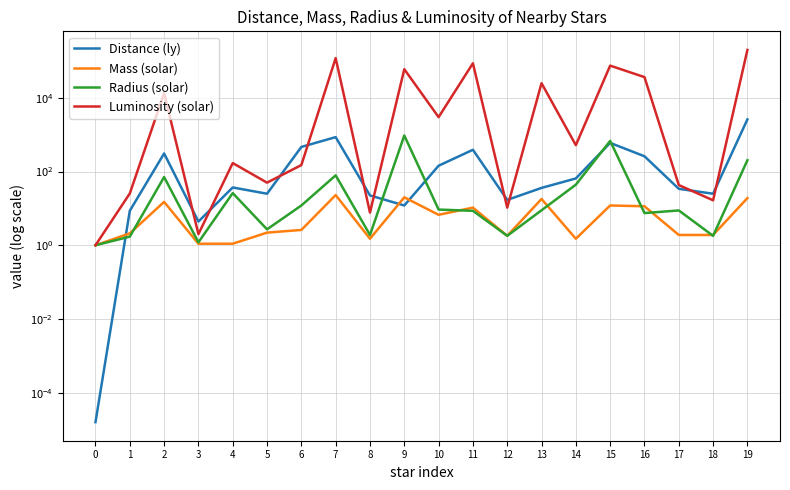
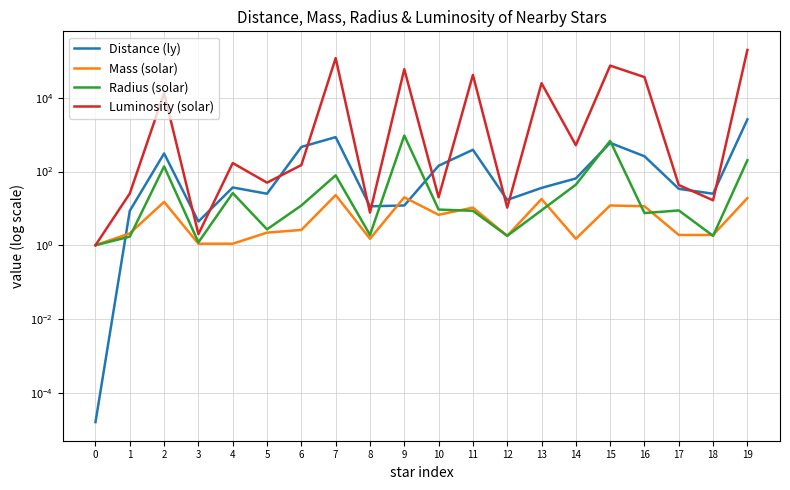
  {
    "Distance (ly)": {
      "0": 0.000016,
      "1": 9,
      "2": 300,
      "3": 4,
      "4": 40,
      "5": 30,
      "6": 500,
      "7": 900,
-     "8": 20,
+     "8": 11,
      "9": 12,
      "10": 140,
      "11": 400,
      "12": 20,
      "13": 40,
      "14": 70,
      "16": 300,
      "17": 30,
      "18": 30,
      "19": 3000
    },
    "Mass (solar)": {
      "1": 2,
      "2": 15,
      "4": 1,
      "5": 2,
      "6": 3,
      "7": 20,
      "8": 1.5,
      "9": 20,
      "10": 7,
      "11": 11,
      "13": 20,
      "14": 1.5,
      "15": 12,
      "16": 11,
      "17": 2,
      "19": 20
    },
    "Radius (solar)": {
      "1": 2,
-     "2": 70,
+     "2": 140,
      "4": 30,
      "5": 3,
      "6": 12,
      "7": 80,
      "8": 2,
      "9": 1000,
      "10": 9,
      "11": 9,
      "13": 9,
      "14": 40,
      "16": 7,
      "17": 9,
      "19": 200
    },
    "Luminosity (solar)": {
      "1": 30,
      "3": 2,
      "4": 200,
      "5": 50,
      "6": 150,
      "7": 120000,
      "8": 8,
      "9": 60000,
-     "10": 3000,
-     "11": 90000,
+     "10": 20,
+     "11": 40000,
      "12": 11,
      "13": 30000,
      "14": 500,
      "15": 80000,
      "16": 40000,
      "17": 40,
      "18": 20,
      "19": 200000
    }
  }
